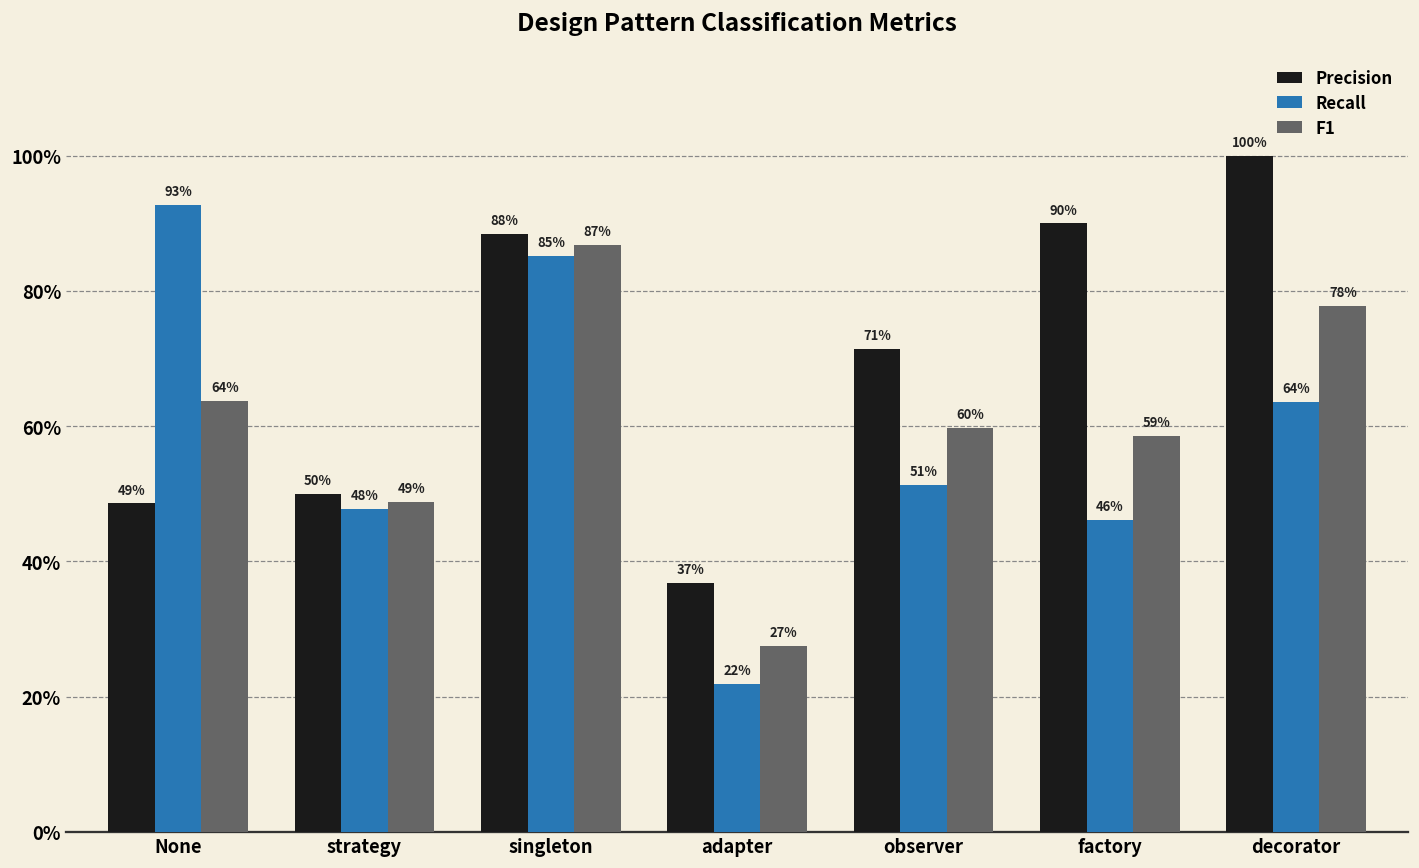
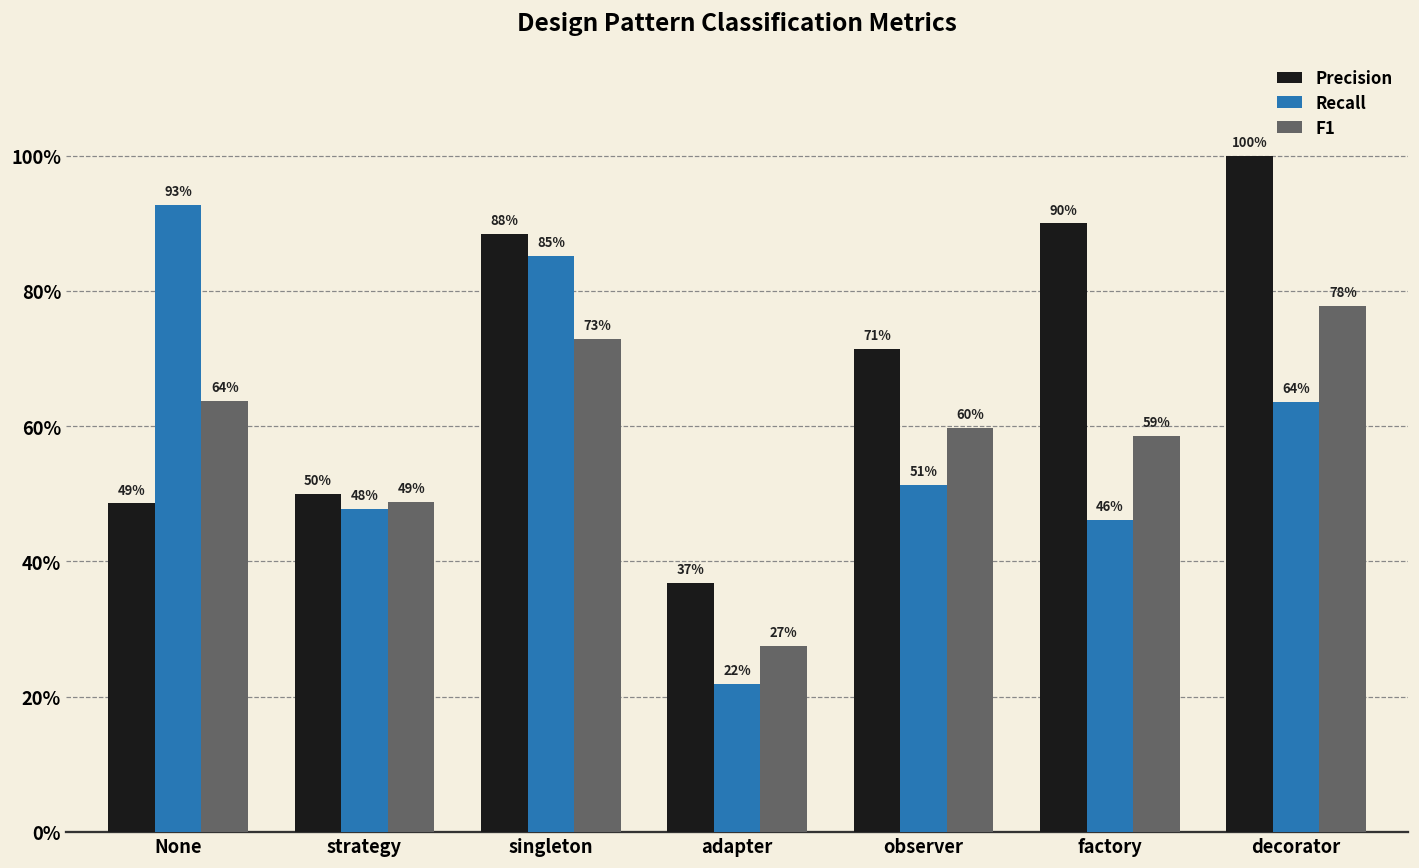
  {
    "Precision": {
      "None": "49%",
      "strategy": "50%",
      "singleton": "88%",
      "adapter": "37%",
      "observer": "71%",
      "factory": "90%",
      "decorator": "100%"
    },
    "Recall": {
      "None": "93%",
      "strategy": "48%",
      "singleton": "85%",
      "adapter": "22%",
      "observer": "51%",
      "factory": "46%",
      "decorator": "64%"
    },
    "F1": {
      "None": "64%",
      "strategy": "49%",
-     "singleton": "87%",
+     "singleton": "73%",
      "adapter": "27%",
      "observer": "60%",
      "factory": "59%",
      "decorator": "78%"
    }
  }
